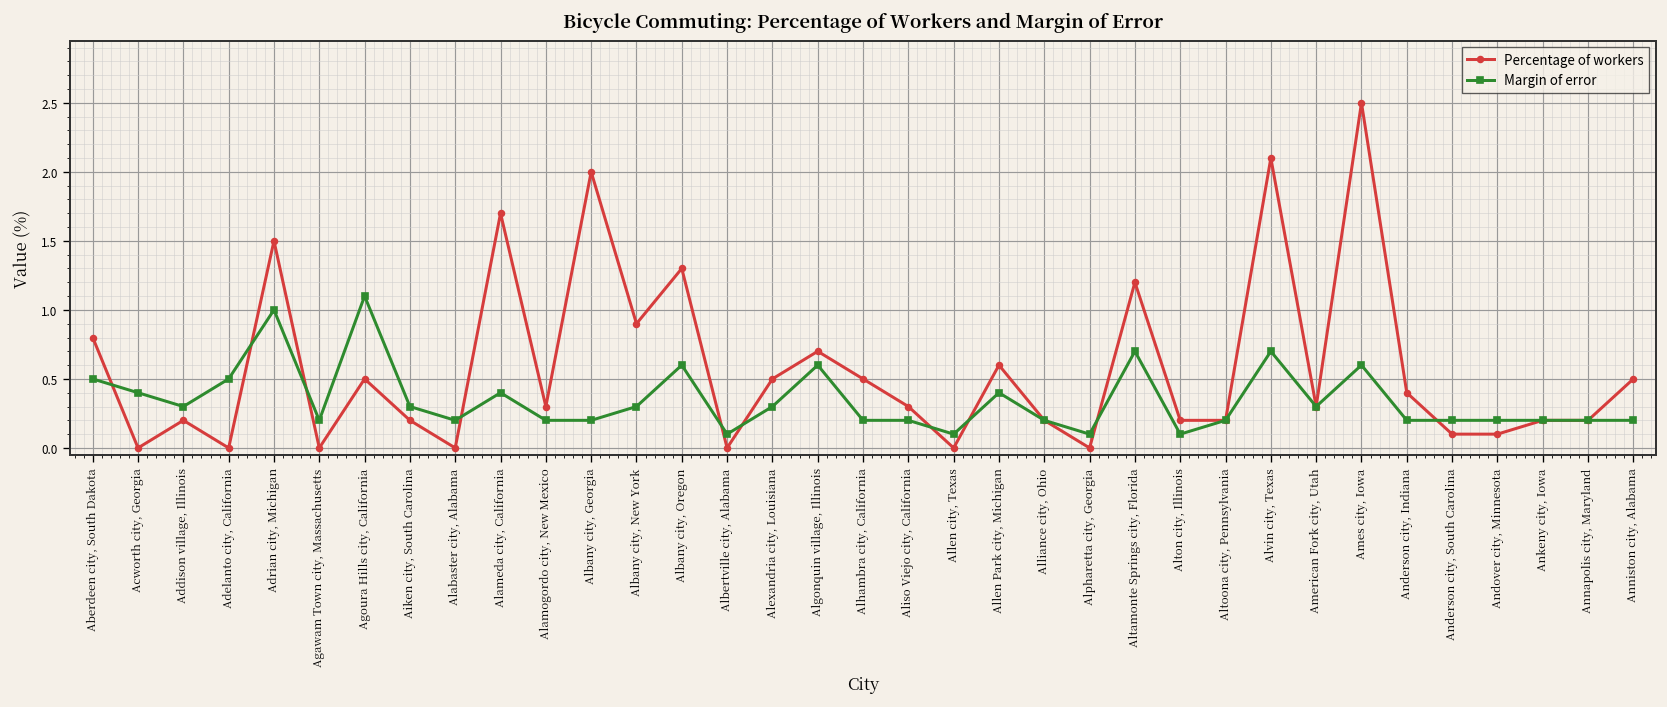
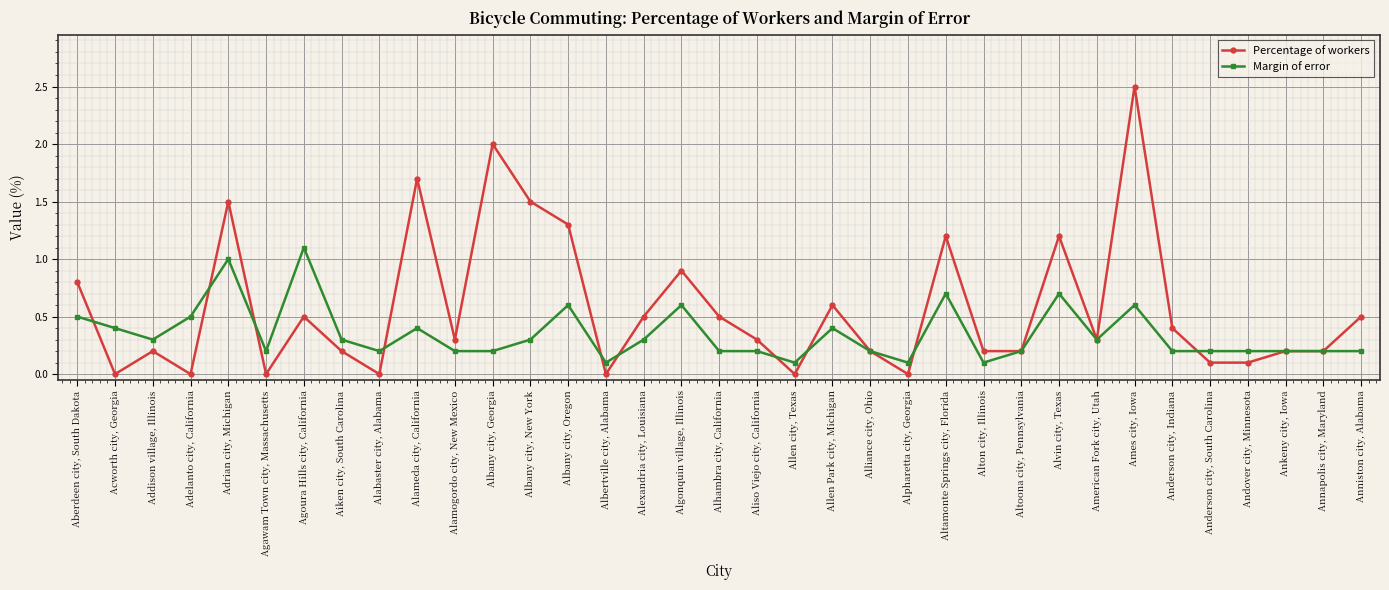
  {
    "Percentage of workers": {
      "Aberdeen city, South Dakota": 0.8,
      "Acworth city, Georgia": 0.0,
      "Addison village, Illinois": 0.2,
      "Adelanto city, California": 0.0,
      "Adrian city, Michigan": 1.5,
      "Agawam Town city, Massachusetts": 0.0,
      "Agoura Hills city, California": 0.5,
      "Aiken city, South Carolina": 0.2,
      "Alabaster city, Alabama": 0.0,
      "Alameda city, California": 1.7,
      "Alamogordo city, New Mexico": 0.3,
      "Albany city, Georgia": 2.0,
-     "Albany city, New York": 0.9,
+     "Albany city, New York": 1.5,
      "Albany city, Oregon": 1.3,
      "Albertville city, Alabama": 0.0,
      "Alexandria city, Louisiana": 0.5,
-     "Algonquin village, Illinois": 0.7,
+     "Algonquin village, Illinois": 0.9,
      "Alhambra city, California": 0.5,
      "Aliso Viejo city, California": 0.3,
      "Allen city, Texas": 0.0,
      "Allen Park city, Michigan": 0.6,
      "Alpharetta city, Georgia": 0.0,
      "Altamonte Springs city, Florida": 1.2,
      "Alton city, Illinois": 0.2,
-     "Alvin city, Texas": 2.1,
+     "Alvin city, Texas": 1.2,
      "Ames city, Iowa": 2.5,
      "Anderson city, Indiana": 0.4,
      "Anderson city, South Carolina": 0.1,
      "Andover city, Minnesota": 0.1,
      "Anniston city, Alabama": 0.5
    },
    "Margin of error": {
      "Aberdeen city, South Dakota": 0.5,
      "Acworth city, Georgia": 0.4,
      "Addison village, Illinois": 0.3,
      "Adelanto city, California": 0.5,
      "Adrian city, Michigan": 1.0,
      "Agawam Town city, Massachusetts": 0.2,
      "Agoura Hills city, California": 1.1,
      "Aiken city, South Carolina": 0.3,
      "Alabaster city, Alabama": 0.2,
      "Alameda city, California": 0.4,
      "Alamogordo city, New Mexico": 0.2,
      "Albany city, Georgia": 0.2,
      "Albany city, New York": 0.3,
      "Albany city, Oregon": 0.6,
      "Albertville city, Alabama": 0.1,
      "Alexandria city, Louisiana": 0.3,
      "Algonquin village, Illinois": 0.6,
      "Alhambra city, California": 0.2,
      "Aliso Viejo city, California": 0.2,
      "Allen city, Texas": 0.1,
      "Allen Park city, Michigan": 0.4,
      "Alpharetta city, Georgia": 0.1,
      "Altamonte Springs city, Florida": 0.7,
      "Alton city, Illinois": 0.1,
      "Alvin city, Texas": 0.7,
      "Ames city, Iowa": 0.6,
      "Anderson city, Indiana": 0.2,
      "Anderson city, South Carolina": 0.2,
      "Andover city, Minnesota": 0.2,
      "Anniston city, Alabama": 0.2
    }
  }
